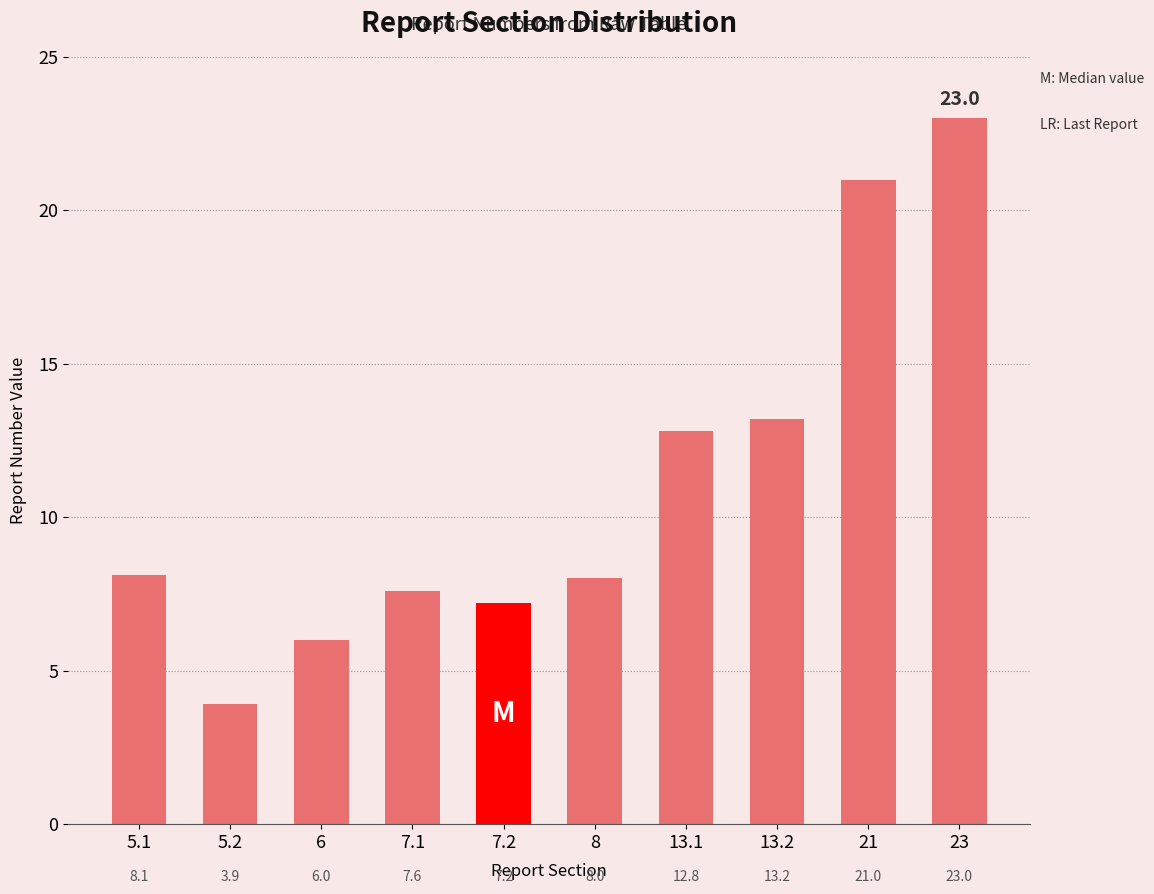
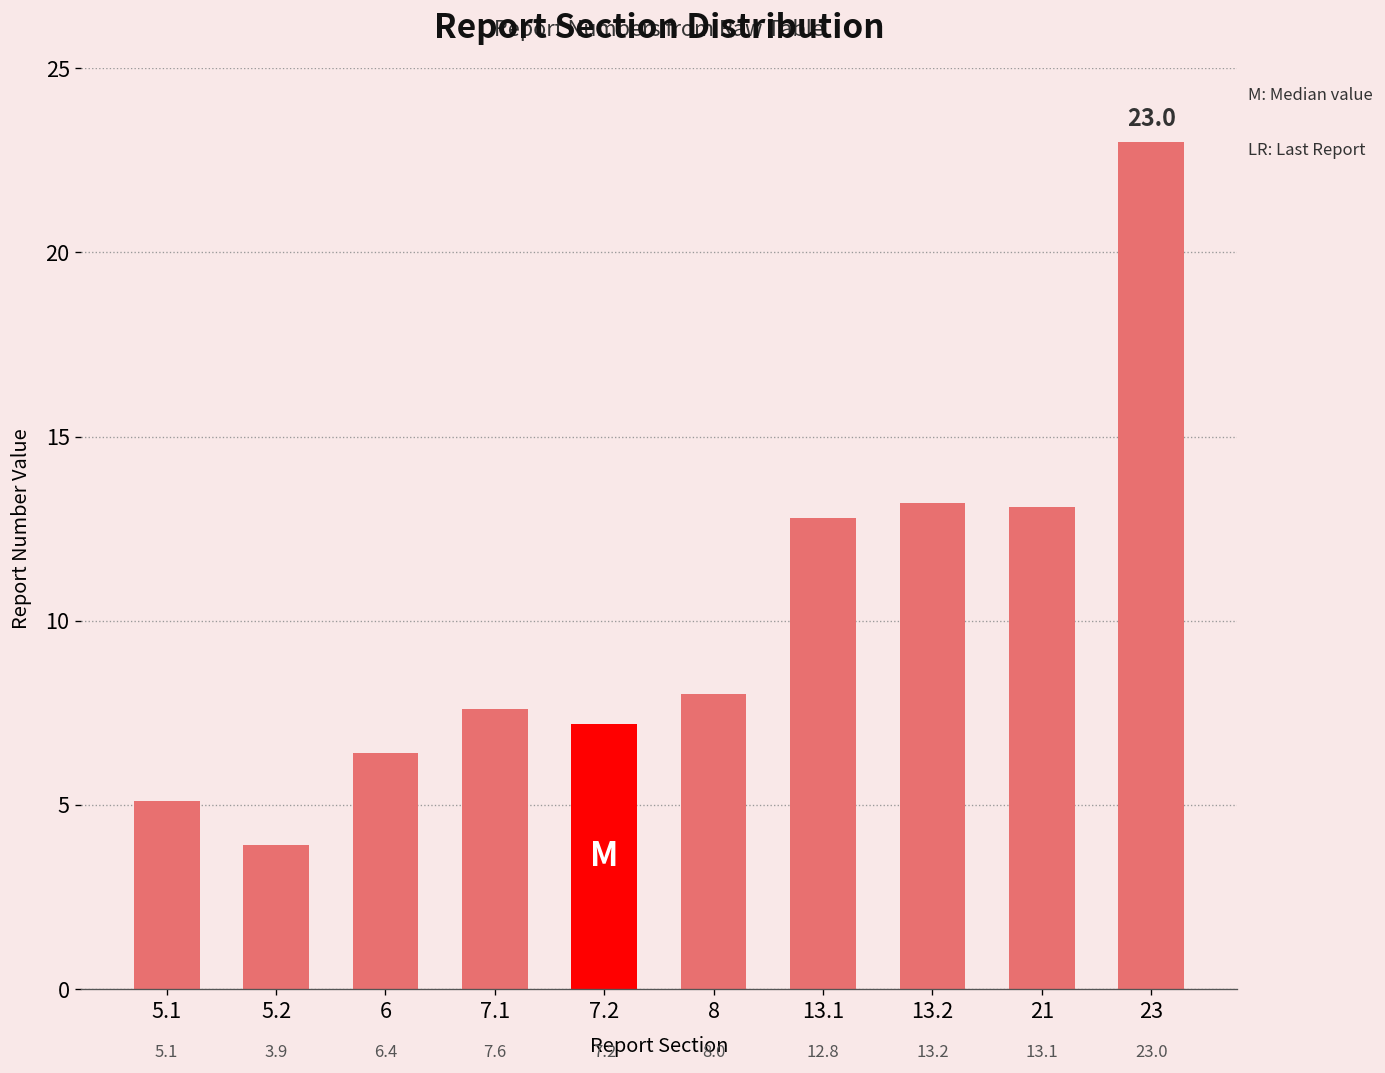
  {
-   "5.1": 8.1,
-   "6": 6.0,
-   "21": 21.0,
+   "5.1": 5.1,
+   "6": 6.4,
+   "21": 13.1,
    "23": 23.0
  }
